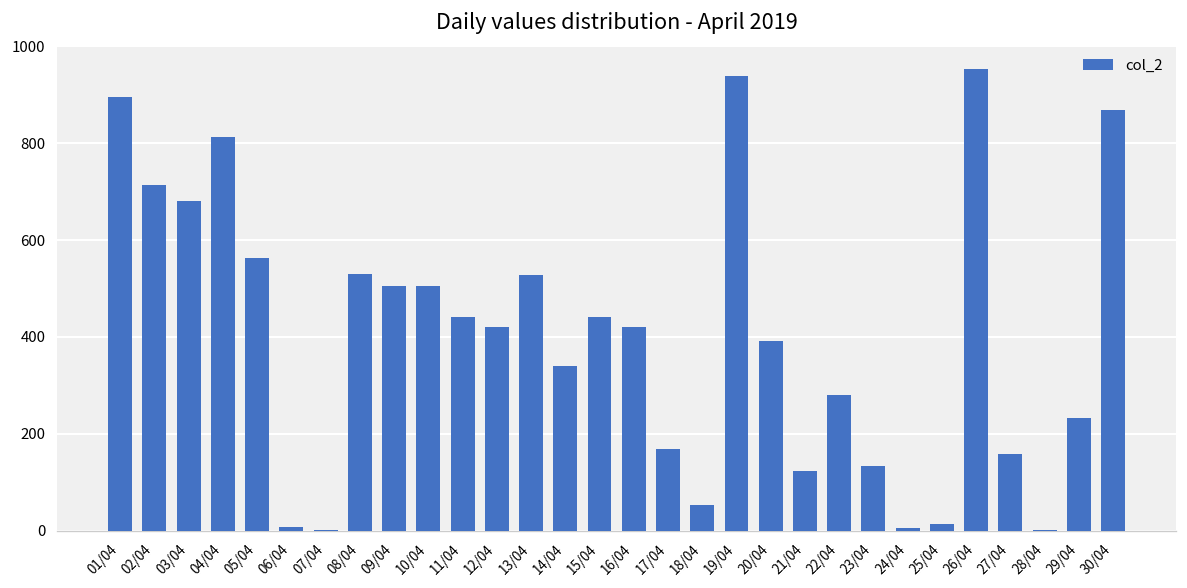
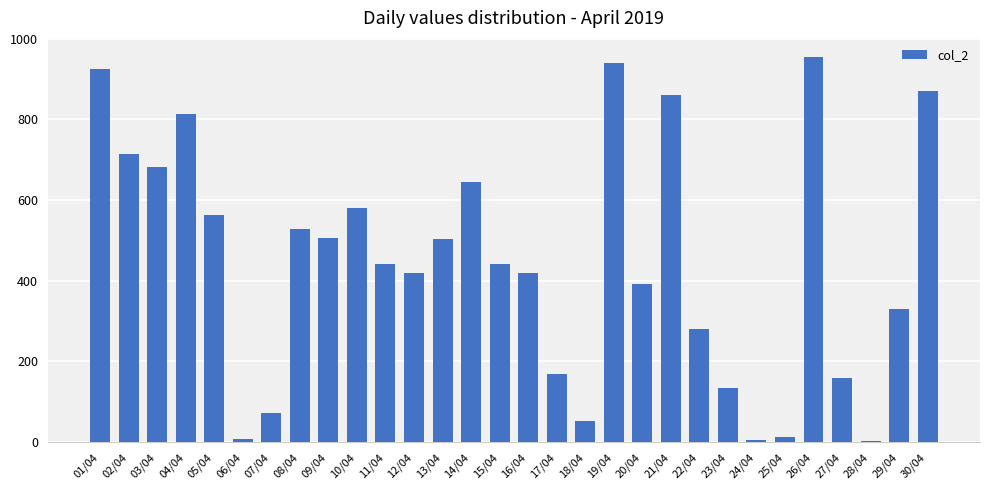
  {
-   "01/04": 900,
+   "01/04": 930,
    "02/04": 710,
    "03/04": 680,
    "04/04": 810,
    "05/04": 560,
    "06/04": 10,
-   "07/04": 0,
+   "07/04": 70,
    "08/04": 530,
    "09/04": 510,
-   "10/04": 510,
+   "10/04": 580,
    "11/04": 440,
    "12/04": 420,
-   "13/04": 530,
-   "14/04": 340,
+   "13/04": 500,
+   "14/04": 640,
    "15/04": 440,
    "16/04": 420,
    "17/04": 170,
    "18/04": 50,
    "19/04": 940,
    "20/04": 390,
-   "21/04": 120,
+   "21/04": 860,
    "22/04": 280,
    "23/04": 130,
    "25/04": 10,
    "26/04": 950,
    "27/04": 160,
-   "29/04": 230,
+   "29/04": 330,
    "30/04": 870
  }
